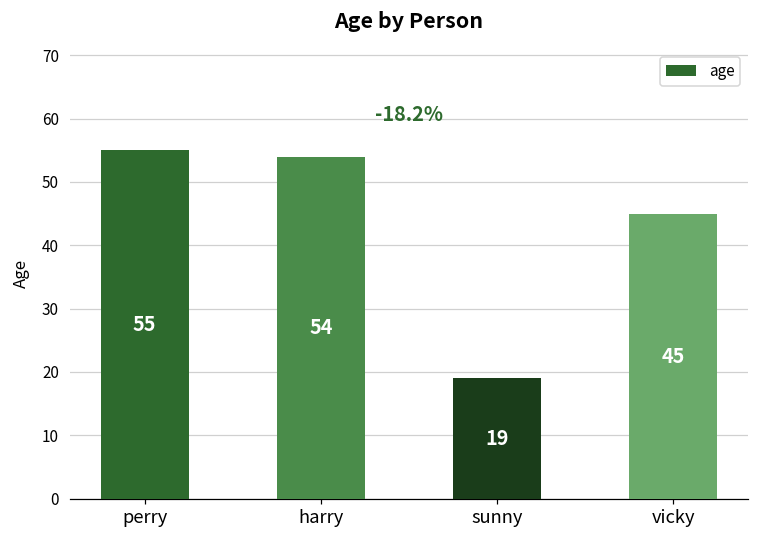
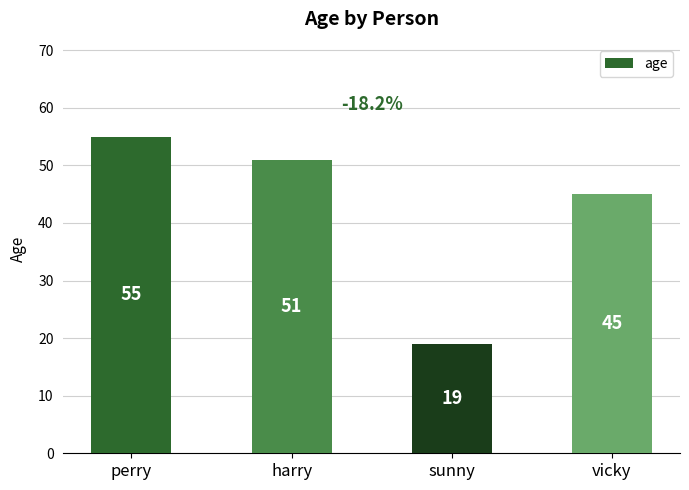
  {
    "perry": 55,
-   "harry": 54,
+   "harry": 51,
    "sunny": 19,
    "vicky": 45
  }
